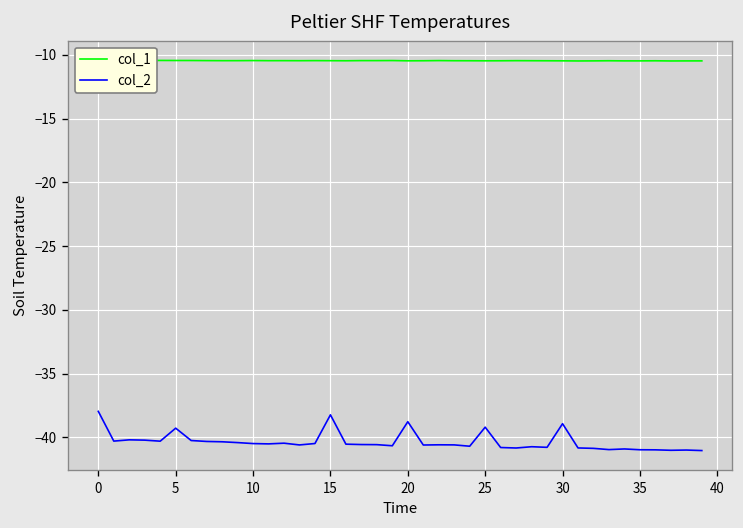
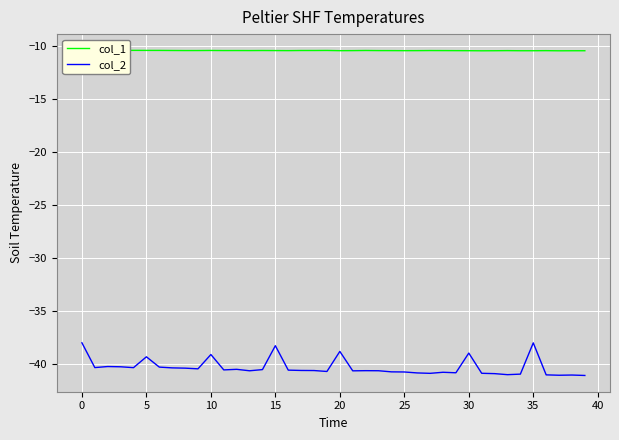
  {
    "col_1": {
      "5": -10.4,
      "10": -10.4,
      "15": -10.5,
      "20": -10.5,
      "25": -10.5,
      "30": -10.5,
      "35": -10.5
    },
    "col_2": {
      "0": -38.0,
      "5": -39.3,
-     "10": -40.5,
+     "10": -39.1,
      "15": -38.2,
      "20": -38.8,
-     "25": -39.2,
+     "25": -40.7,
      "30": -38.9,
-     "35": -41.0
+     "35": -38.0
    }
  }
